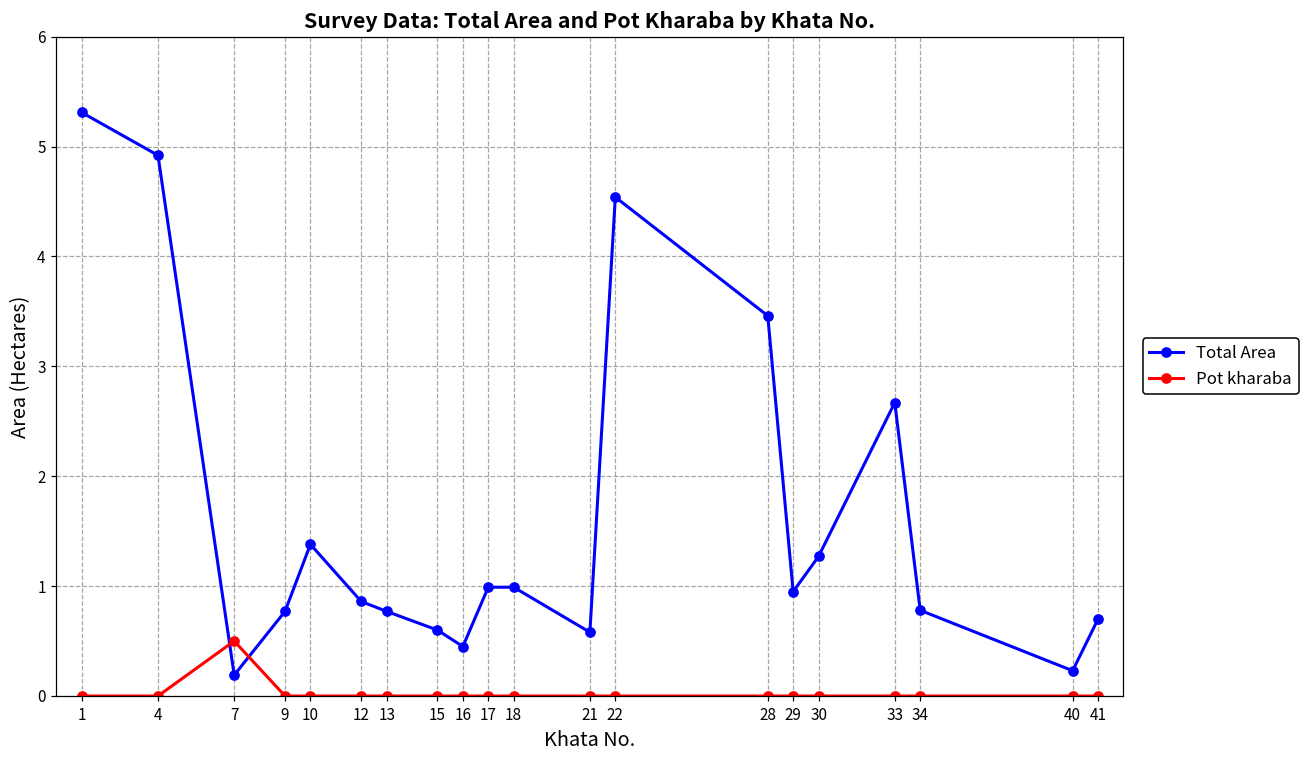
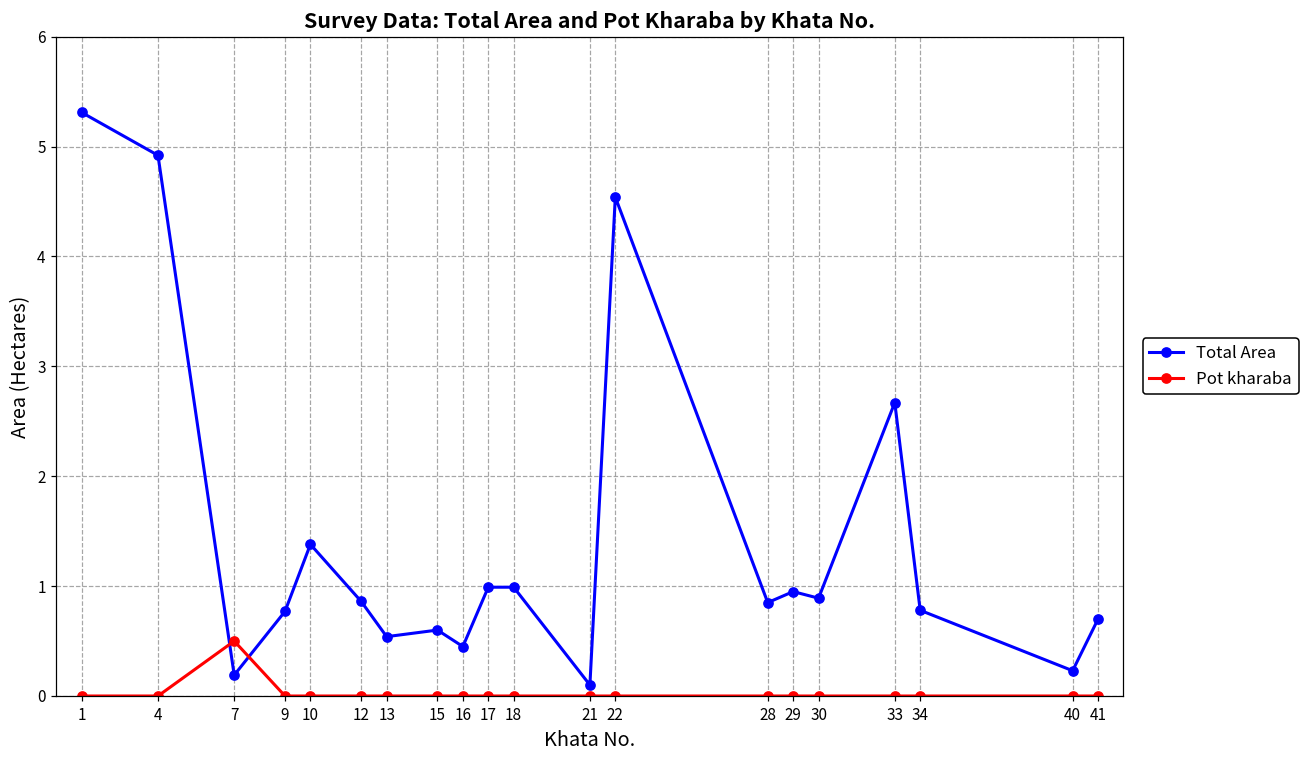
  {
    "Total Area": {
      "1": 5.3,
      "4": 4.9,
      "7": 0.2,
      "9": 0.8,
      "10": 1.4,
      "12": 0.9,
-     "13": 0.8,
+     "13": 0.5,
      "15": 0.6,
      "16": 0.5,
      "17": 1.0,
      "18": 1.0,
-     "21": 0.6,
+     "21": 0.1,
      "22": 4.5,
-     "28": 3.5,
+     "28": 0.9,
      "29": 1.0,
-     "30": 1.3,
+     "30": 0.9,
      "33": 2.7,
      "34": 0.8,
      "40": 0.2,
      "41": 0.7
    },
    "Pot kharaba": {
      "1": 0.0,
      "4": 0.0,
      "7": 0.5,
      "9": 0.0,
      "10": 0.0,
      "12": 0.0,
      "13": 0.0,
      "15": 0.0,
      "16": 0.0,
      "17": 0.0,
      "18": 0.0,
      "21": 0.0,
      "22": 0.0,
      "28": 0.0,
      "29": 0.0,
      "30": 0.0,
      "33": 0.0,
      "34": 0.0,
      "40": 0.0,
      "41": 0.0
    }
  }
